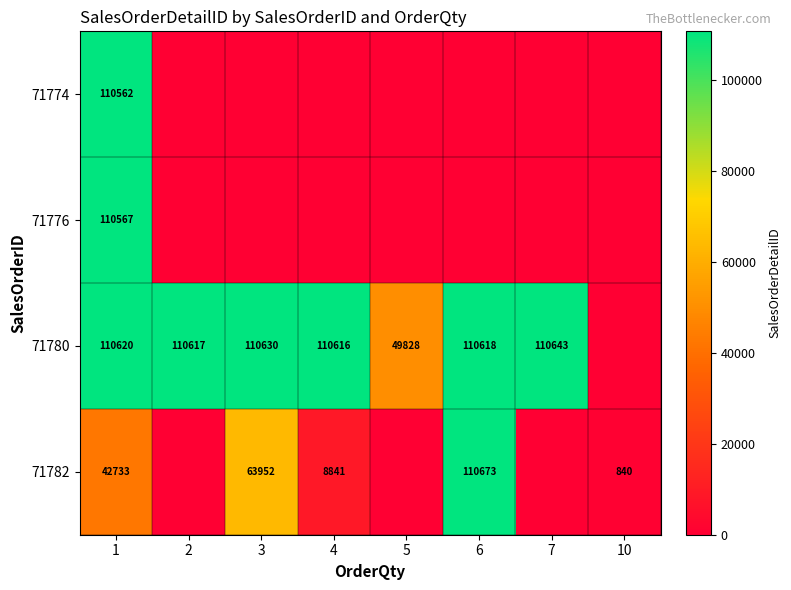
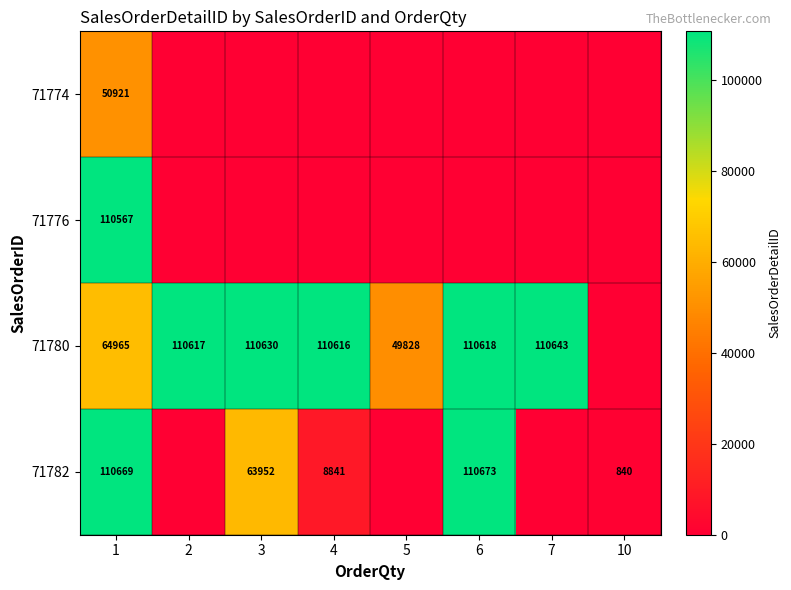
  {
    "71774": {
-     "1": 110562
+     "1": 50921
    },
    "71776": {
      "1": 110567
    },
    "71780": {
-     "1": 110620,
+     "1": 64965,
      "2": 110617,
      "3": 110630,
      "4": 110616,
      "5": 49828,
      "6": 110618,
      "7": 110643
    },
    "71782": {
-     "1": 42733,
+     "1": 110669,
      "3": 63952,
      "4": 8841,
      "6": 110673,
      "10": 840
    }
  }
